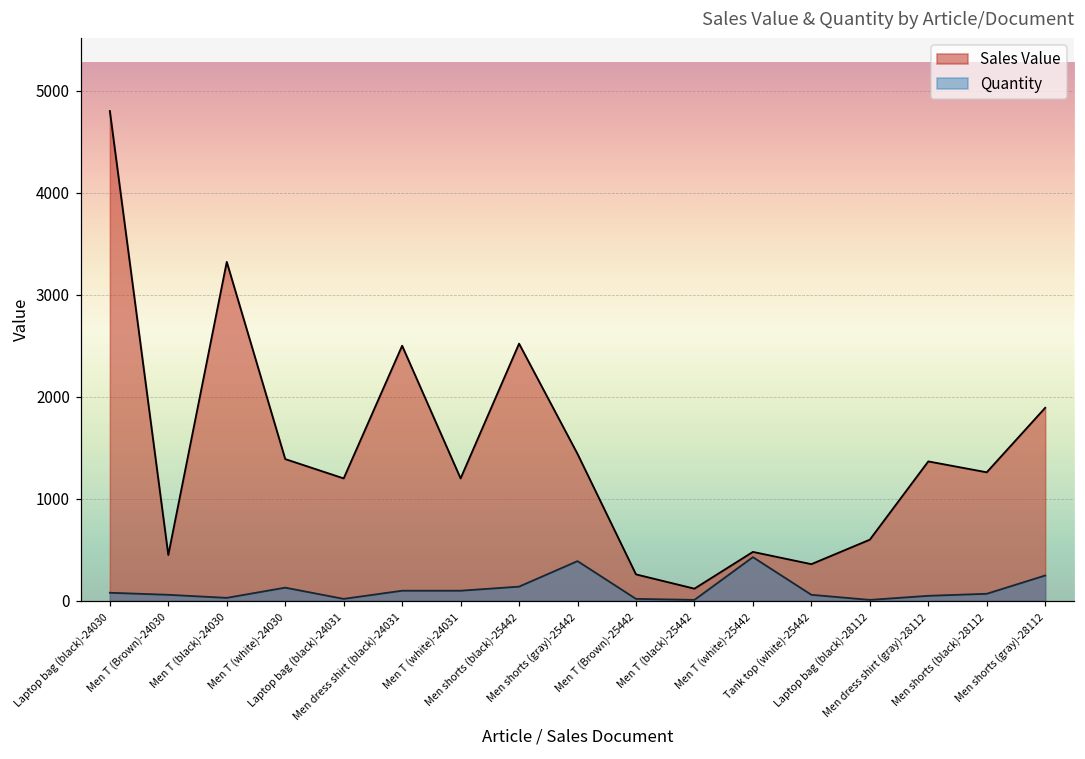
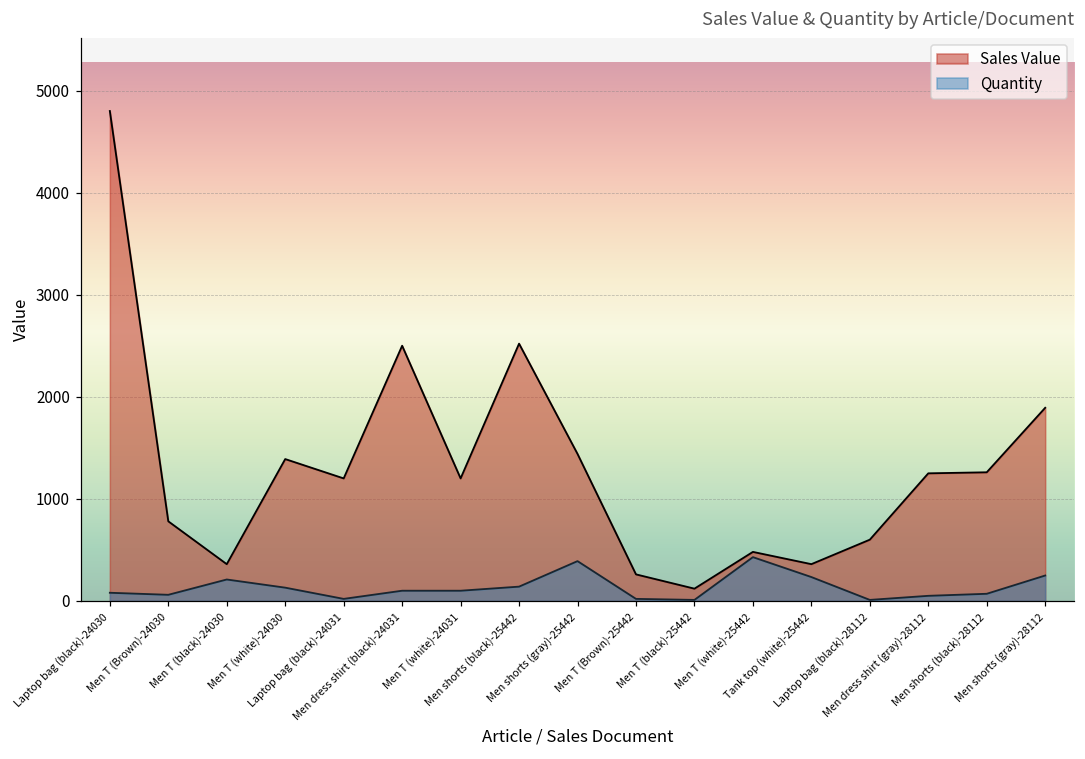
  {
    "Sales Value": {
      "Laptop bag (black)-24030": 4800,
-     "Men T (Brown)-24030": 400,
-     "Men T (black)-24030": 3300,
+     "Men T (Brown)-24030": 800,
+     "Men T (black)-24030": 400,
      "Men T (white)-24030": 1400,
      "Laptop bag (black)-24031": 1200,
      "Men dress shirt (black)-24031": 2500,
      "Men T (white)-24031": 1200,
      "Men shorts (black)-25442": 2500,
      "Men shorts (gray)-25442": 1400,
      "Men T (Brown)-25442": 300,
      "Men T (black)-25442": 100,
      "Men T (white)-25442": 500,
      "Tank top (white)-25442": 400,
      "Laptop bag (black)-28112": 600,
-     "Men dress shirt (gray)-28112": 1400,
+     "Men dress shirt (gray)-28112": 1300,
      "Men shorts (black)-28112": 1300,
      "Men shorts (gray)-28112": 1900
    },
    "Quantity": {
      "Laptop bag (black)-24030": 100,
      "Men T (Brown)-24030": 100,
-     "Men T (black)-24030": 0,
+     "Men T (black)-24030": 200,
      "Men T (white)-24030": 100,
      "Laptop bag (black)-24031": 0,
      "Men dress shirt (black)-24031": 100,
      "Men T (white)-24031": 100,
      "Men shorts (black)-25442": 100,
      "Men shorts (gray)-25442": 400,
      "Men T (Brown)-25442": 0,
      "Men T (black)-25442": 0,
      "Men T (white)-25442": 400,
-     "Tank top (white)-25442": 100,
+     "Tank top (white)-25442": 200,
      "Laptop bag (black)-28112": 0,
      "Men dress shirt (gray)-28112": 100,
      "Men shorts (black)-28112": 100,
      "Men shorts (gray)-28112": 200
    }
  }
